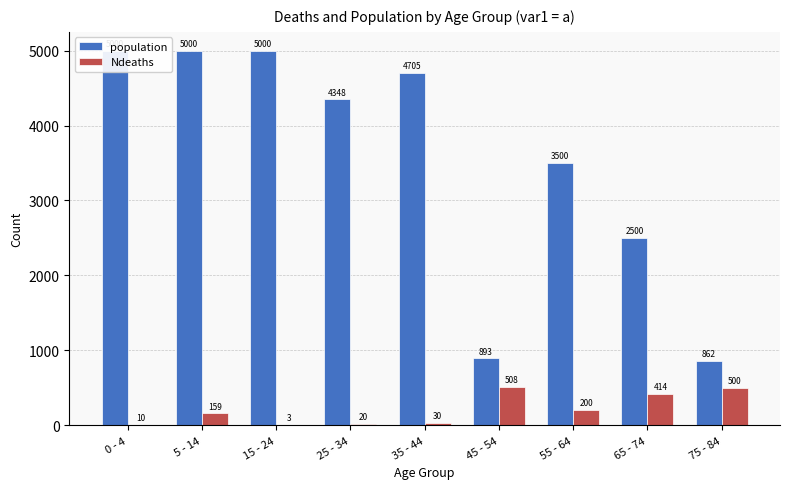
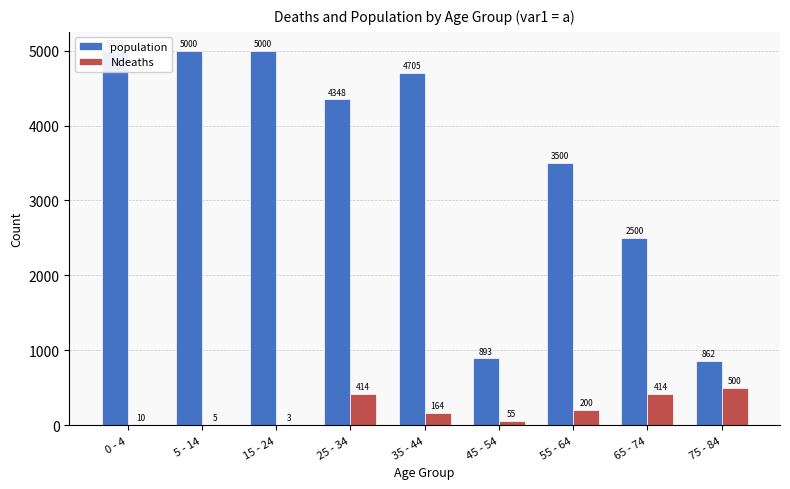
  {
    "population": {
      "5 - 14": 5000,
      "15 - 24": 5000,
      "25 - 34": 4348,
      "35 - 44": 4705,
      "45 - 54": 893,
      "55 - 64": 3500,
      "65 - 74": 2500,
      "75 - 84": 862
    },
    "Ndeaths": {
      "0 - 4": 10,
-     "5 - 14": 159,
+     "5 - 14": 5,
      "15 - 24": 3,
-     "25 - 34": 20,
-     "35 - 44": 30,
-     "45 - 54": 508,
+     "25 - 34": 414,
+     "35 - 44": 164,
+     "45 - 54": 55,
      "55 - 64": 200,
      "65 - 74": 414,
      "75 - 84": 500
    }
  }
